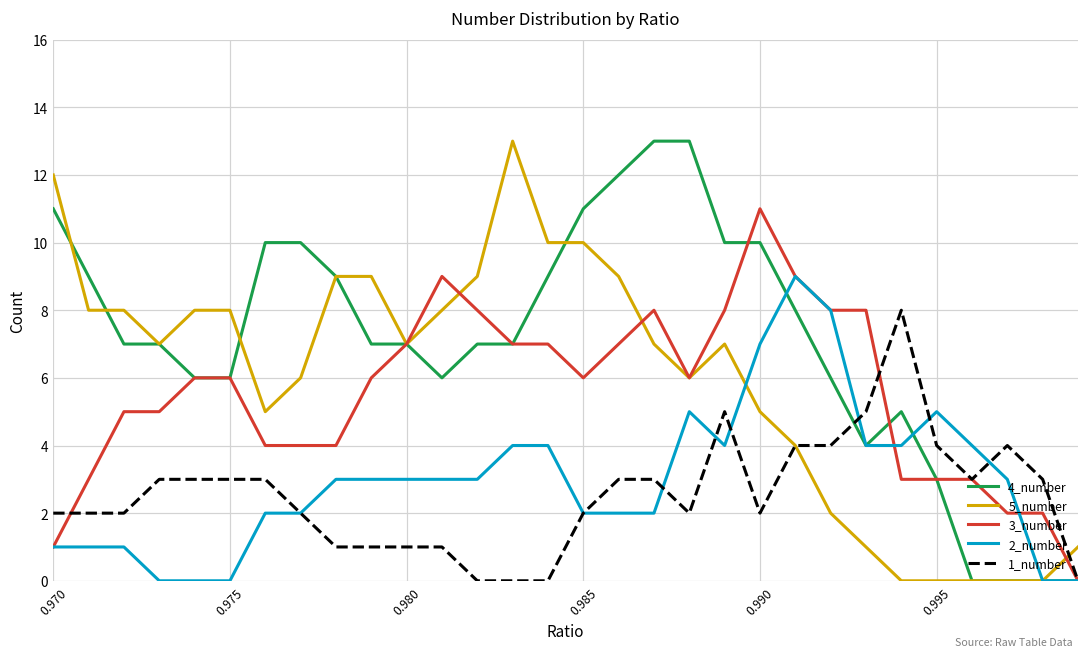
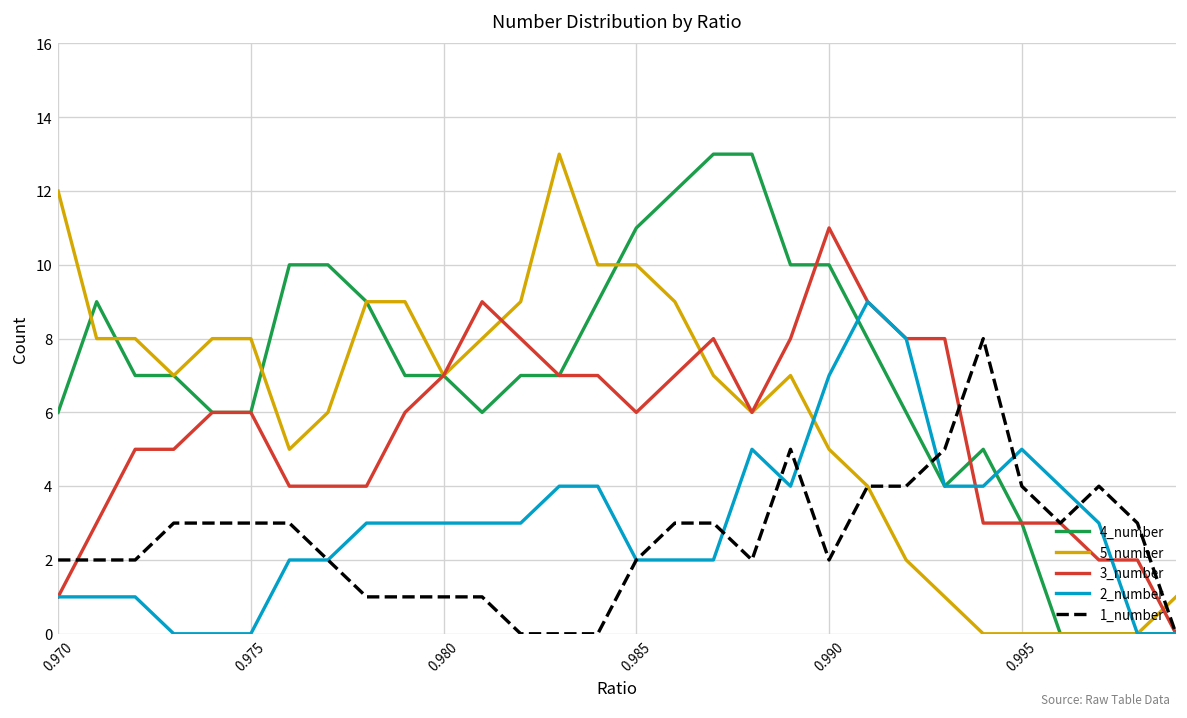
  {
    "4_number": {
-     "0.970": 11,
+     "0.970": 6,
      "0.985": 11,
      "0.990": 10
    },
    "5_number": {
      "0.970": 12,
      "0.975": 8,
      "0.985": 10,
      "0.990": 5,
      "0.995": 0
    },
    "3_number": {
      "0.985": 6,
      "0.990": 11
    },
    "2_number": {
      "0.975": 0,
      "0.980": 3,
      "0.990": 7,
      "0.995": 5
    },
    "1_number": {
      "0.970": 2,
      "0.975": 3,
      "0.980": 1,
      "0.990": 2,
      "0.995": 4
    }
  }
